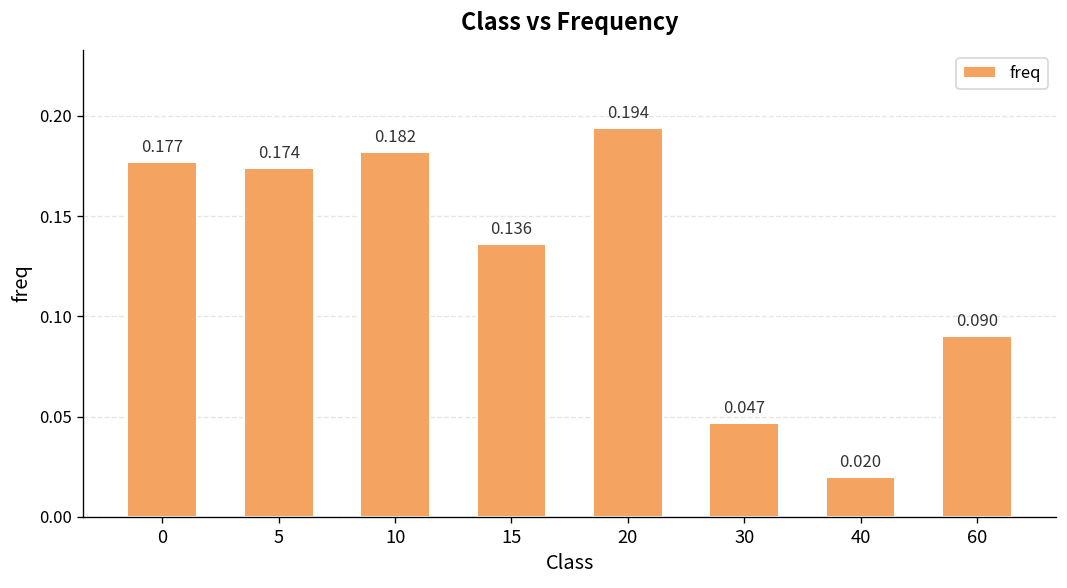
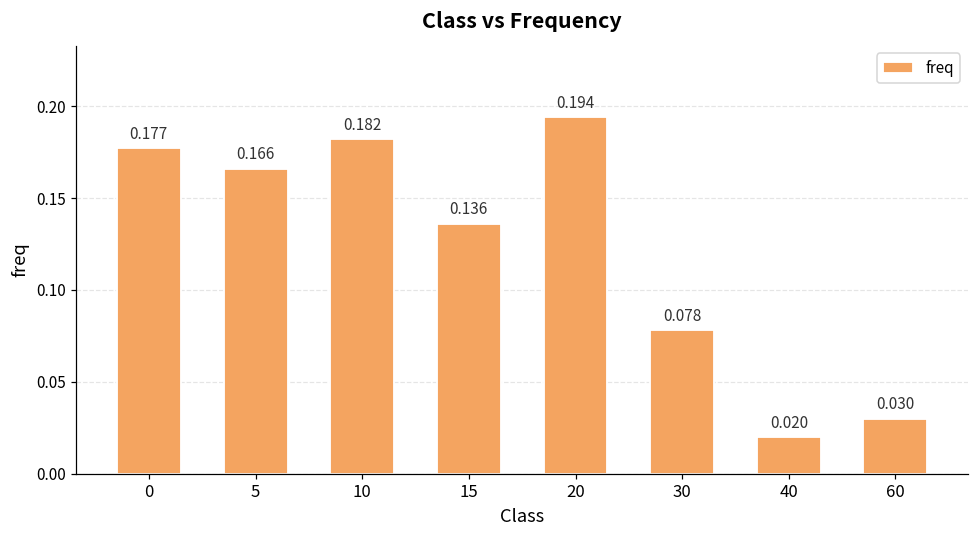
  {
    "0": 0.177,
-   "5": 0.174,
+   "5": 0.166,
    "10": 0.182,
    "15": 0.136,
    "20": 0.194,
-   "30": 0.047,
+   "30": 0.078,
    "40": 0.020,
-   "60": 0.090
+   "60": 0.030
  }
